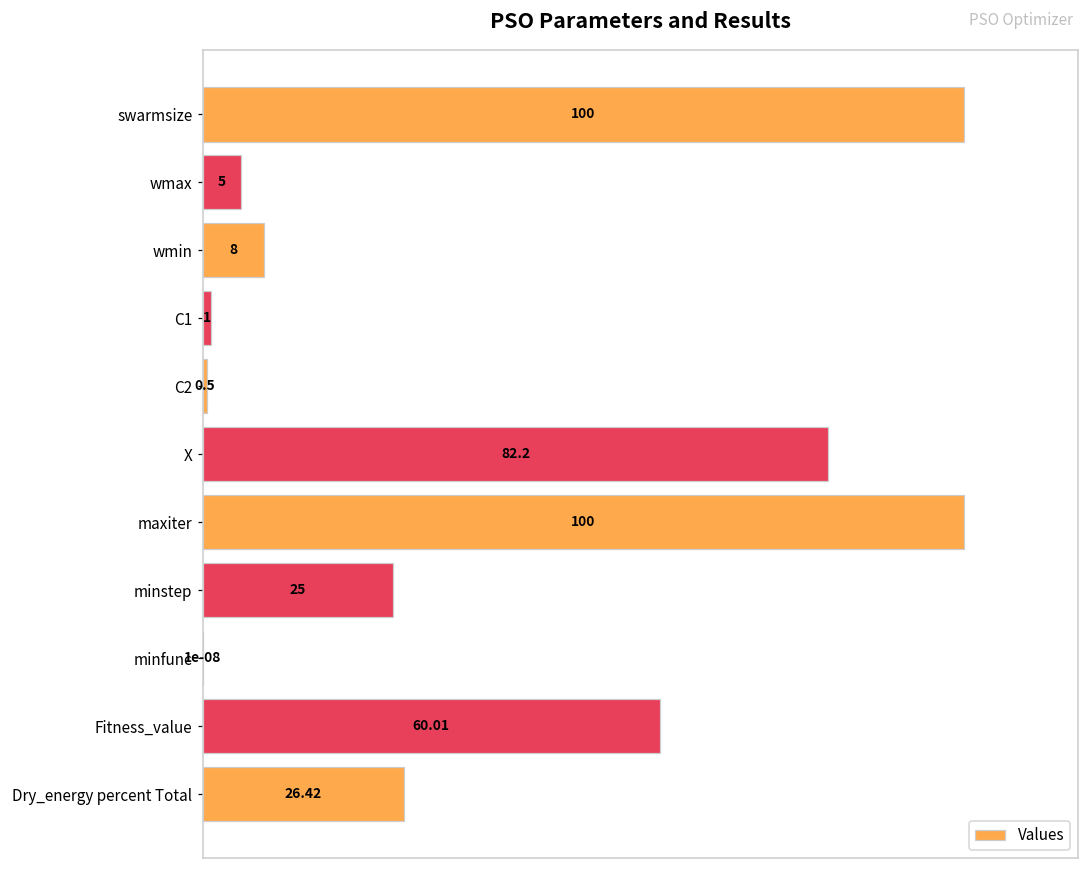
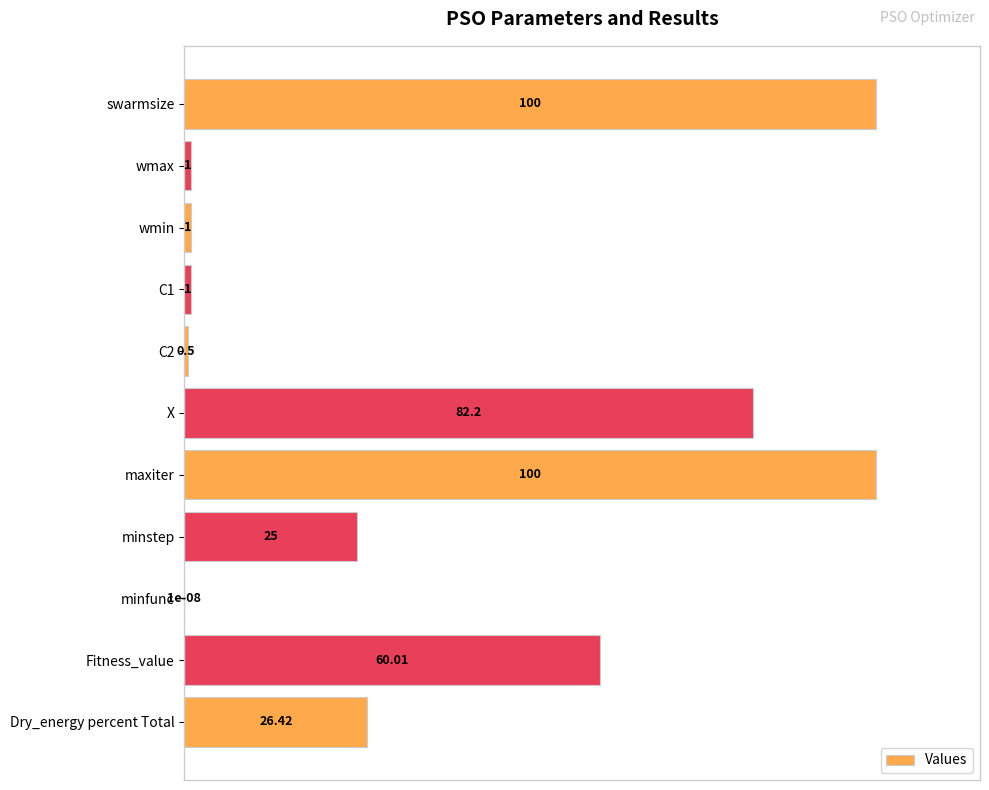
  {
    "swarmsize": "100",
-   "wmax": "5",
-   "wmin": "8",
+   "wmax": "1",
+   "wmin": "1",
    "C1": "1",
    "C2": "0.5",
    "X": "82.2",
    "maxiter": "100",
    "minstep": "25",
    "minfunc": "1e-08",
    "Fitness_value": "60.01",
    "Dry_energy percent Total": "26.42"
  }
